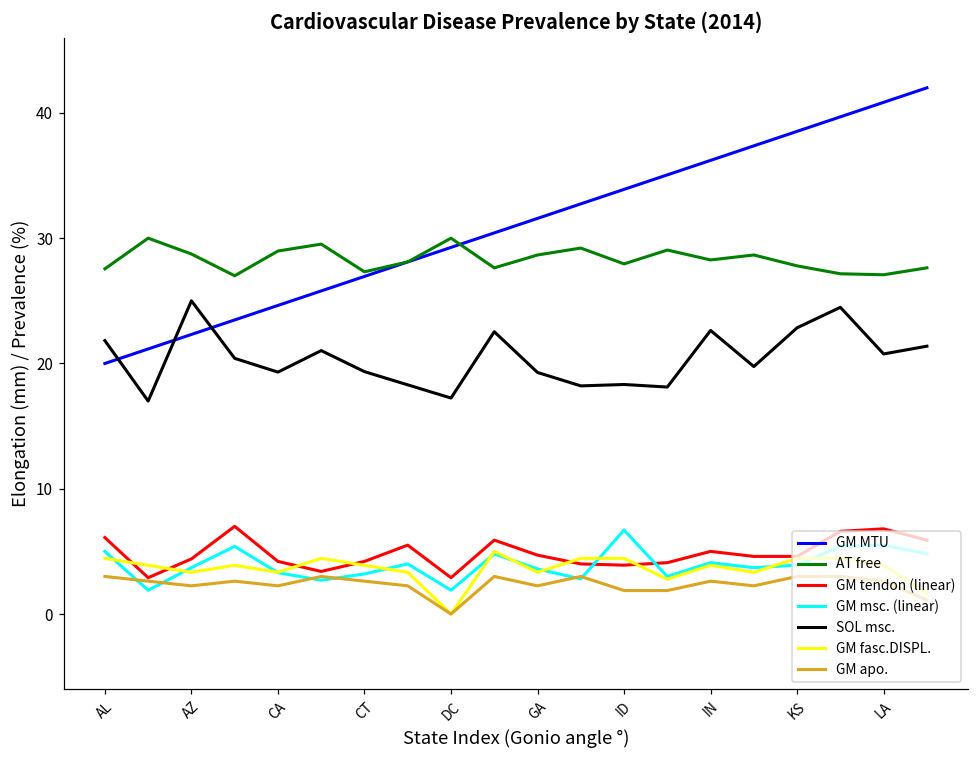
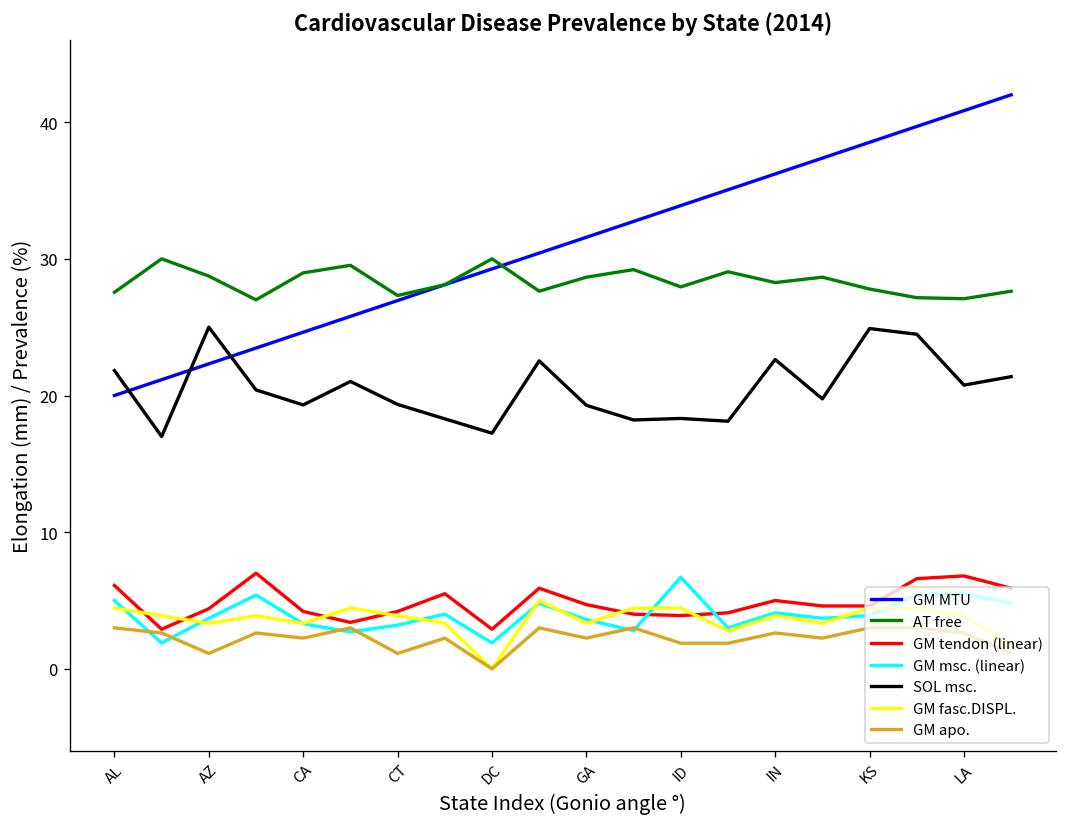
  {
    "GM MTU": {
      "AL": 20.0,
      "AZ": 22.3,
      "CA": 24.6,
      "CT": 26.9,
      "DC": 29.3,
      "GA": 31.6,
      "ID": 33.9,
      "IN": 36.2,
      "KS": 38.5,
      "LA": 40.8
    },
    "AT free": {
      "AL": 27.6,
      "AZ": 28.7,
      "CA": 29.0,
      "CT": 27.3,
      "DC": 30.0,
      "GA": 28.7,
      "ID": 27.9,
      "IN": 28.3,
      "KS": 27.8,
      "LA": 27.1
    },
    "GM tendon (linear)": {
      "AL": 6.1,
      "AZ": 4.4,
      "CA": 4.2,
      "CT": 4.2,
      "DC": 2.9,
      "GA": 4.7,
      "ID": 3.9,
      "IN": 5.0,
      "LA": 6.8
    },
    "GM msc. (linear)": {
      "AL": 5.0,
      "AZ": 3.7,
      "CT": 3.2,
      "DC": 1.9,
      "GA": 3.6,
      "ID": 6.7
    },
    "SOL msc.": {
      "AL": 21.8,
      "AZ": 25.0,
      "CA": 19.3,
      "CT": 19.3,
      "DC": 17.2,
      "GA": 19.3,
      "ID": 18.3,
      "IN": 22.6,
-     "KS": 22.8,
+     "KS": 24.9,
      "LA": 20.8
    },
    "GM fasc.DISPL.": {
      "AL": 4.4,
      "AZ": 3.3,
      "CT": 3.9,
      "GA": 3.3,
      "ID": 4.4
    },
    "GM apo.": {
      "AL": 3.0,
-     "AZ": 2.3,
+     "AZ": 1.1,
      "CA": 2.3,
-     "CT": 2.6,
+     "CT": 1.1,
      "GA": 2.3,
      "ID": 1.9,
      "IN": 2.6
    }
  }
